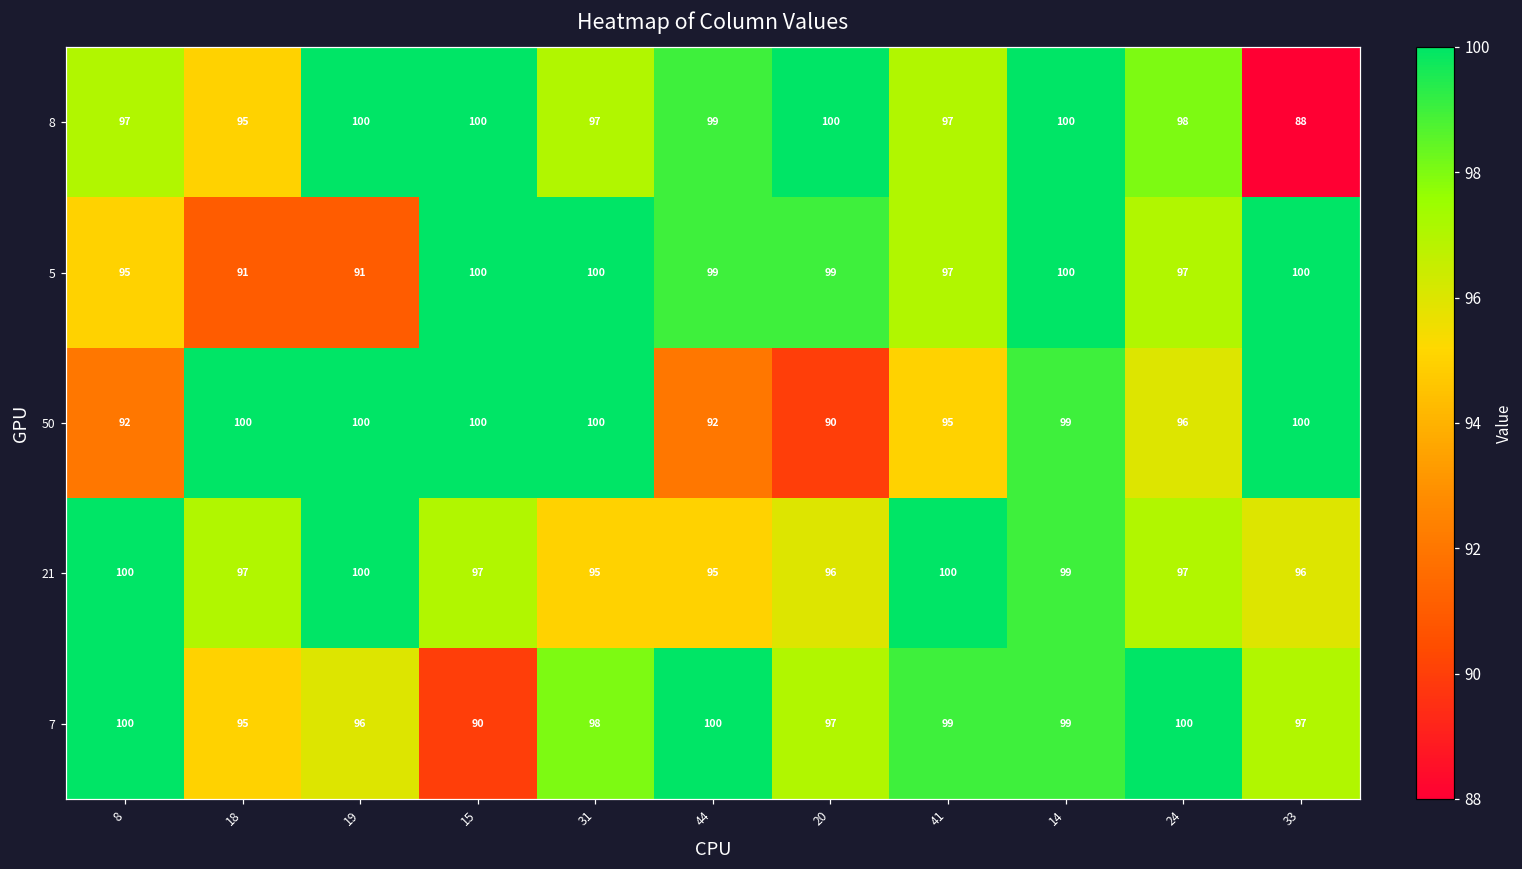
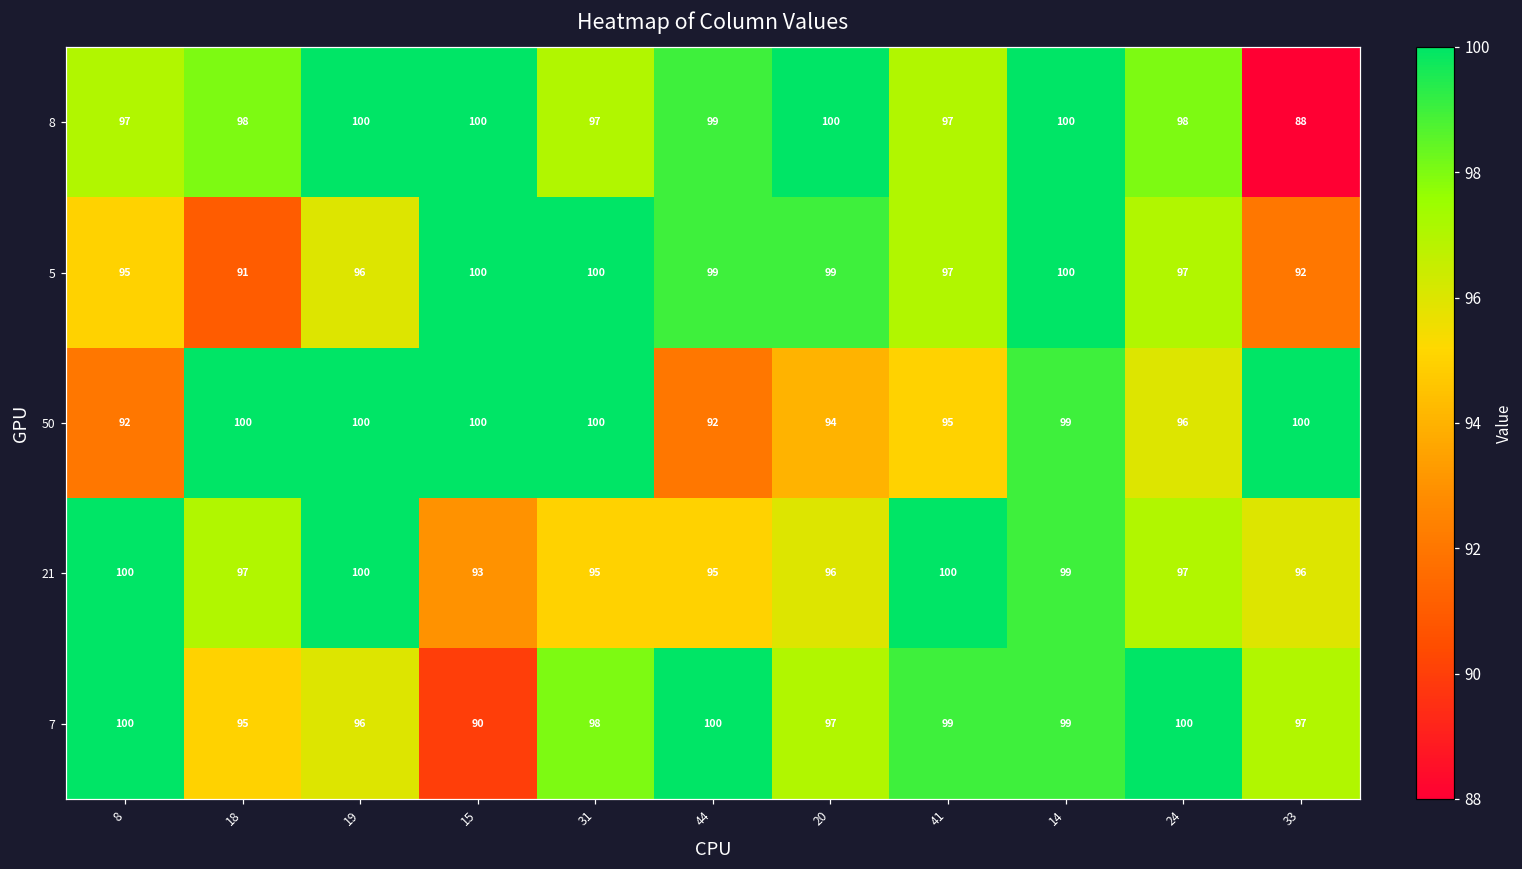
  {
    "8": {
      "8": 97,
-     "18": 95,
+     "18": 98,
      "19": 100,
      "15": 100,
      "31": 97,
      "44": 99,
      "20": 100,
      "41": 97,
      "14": 100,
      "24": 98,
      "33": 88
    },
    "5": {
      "8": 95,
      "18": 91,
-     "19": 91,
+     "19": 96,
      "15": 100,
      "31": 100,
      "44": 99,
      "20": 99,
      "41": 97,
      "14": 100,
      "24": 97,
-     "33": 100
+     "33": 92
    },
    "50": {
      "8": 92,
      "18": 100,
      "19": 100,
      "15": 100,
      "31": 100,
      "44": 92,
-     "20": 90,
+     "20": 94,
      "41": 95,
      "14": 99,
      "24": 96,
      "33": 100
    },
    "21": {
      "8": 100,
      "18": 97,
      "19": 100,
-     "15": 97,
+     "15": 93,
      "31": 95,
      "44": 95,
      "20": 96,
      "41": 100,
      "14": 99,
      "24": 97,
      "33": 96
    },
    "7": {
      "8": 100,
      "18": 95,
      "19": 96,
      "15": 90,
      "31": 98,
      "44": 100,
      "20": 97,
      "41": 99,
      "14": 99,
      "24": 100,
      "33": 97
    }
  }
